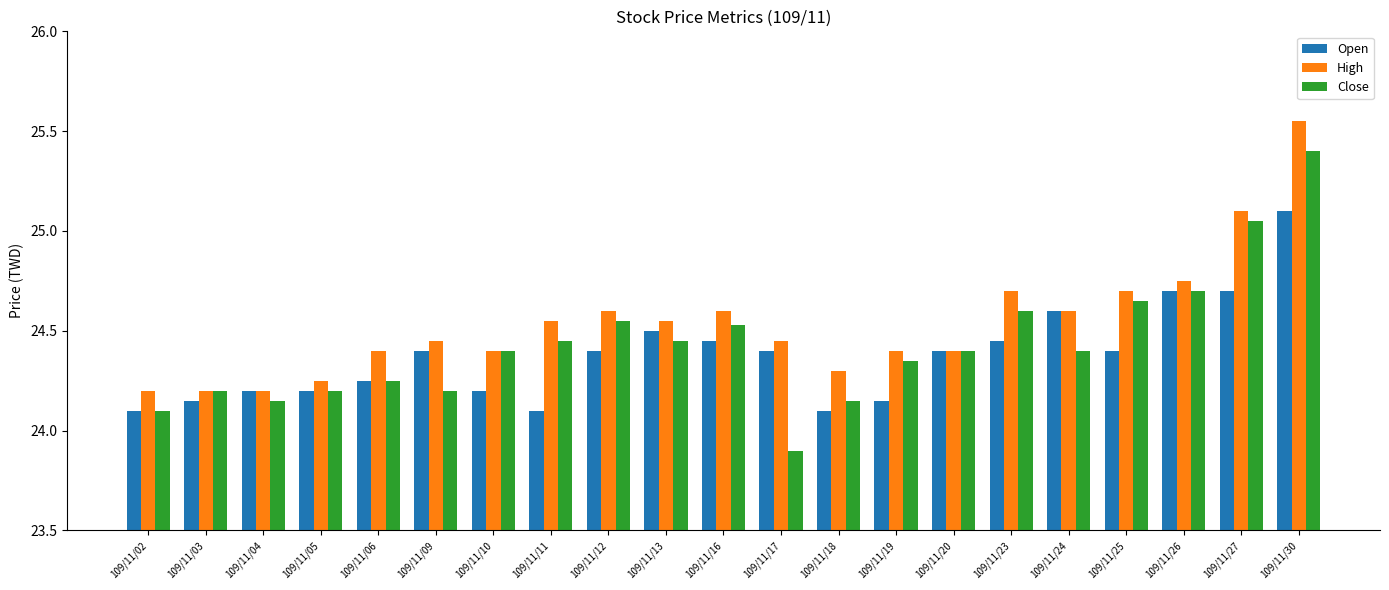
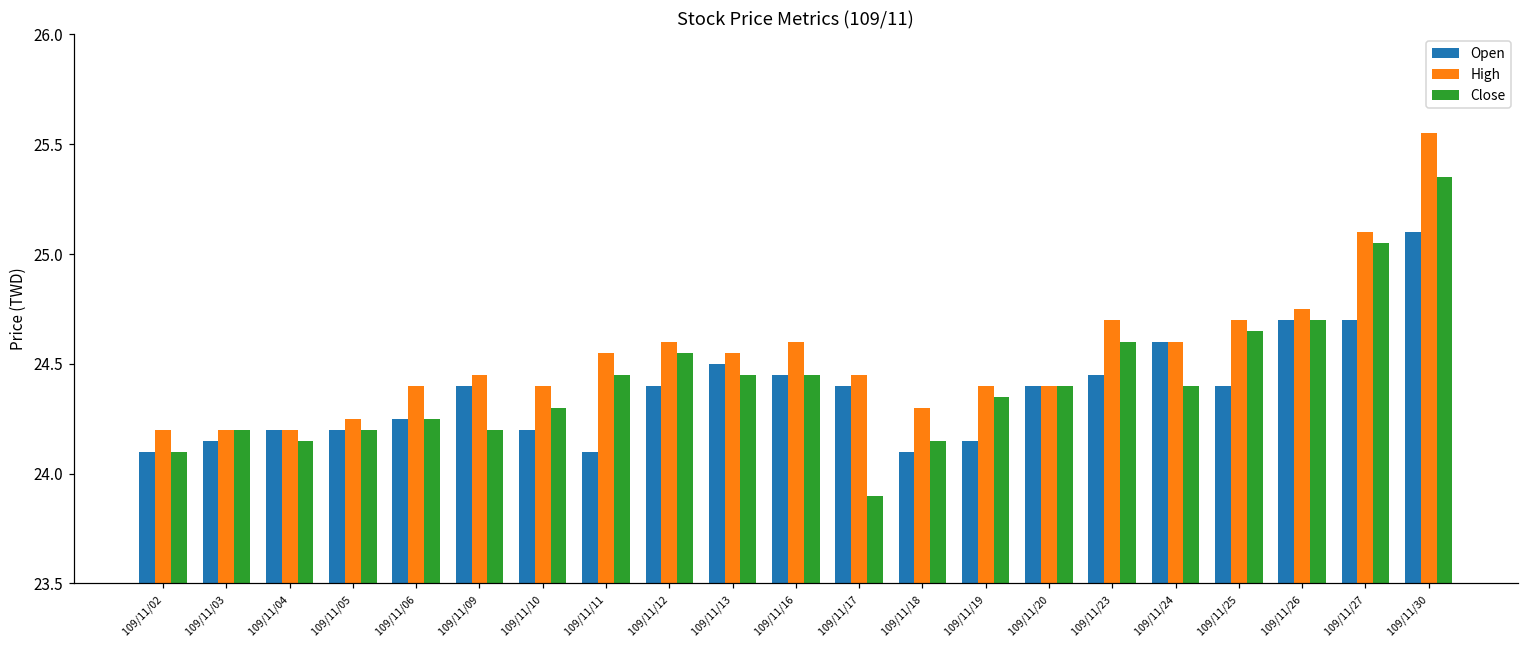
  {
    "Open": {
      "109/11/02": 24.10,
      "109/11/03": 24.15,
      "109/11/04": 24.20,
      "109/11/05": 24.20,
      "109/11/06": 24.25,
      "109/11/09": 24.40,
      "109/11/10": 24.20,
      "109/11/11": 24.10,
      "109/11/12": 24.40,
      "109/11/13": 24.50,
      "109/11/16": 24.45,
      "109/11/17": 24.40,
      "109/11/18": 24.10,
      "109/11/19": 24.15,
      "109/11/20": 24.40,
      "109/11/23": 24.45,
      "109/11/24": 24.60,
      "109/11/25": 24.40,
      "109/11/26": 24.70,
      "109/11/27": 24.70,
      "109/11/30": 25.10
    },
    "High": {
      "109/11/02": 24.20,
      "109/11/03": 24.20,
      "109/11/04": 24.20,
      "109/11/05": 24.25,
      "109/11/06": 24.40,
      "109/11/09": 24.45,
      "109/11/10": 24.40,
      "109/11/11": 24.55,
      "109/11/12": 24.60,
      "109/11/13": 24.55,
      "109/11/16": 24.60,
      "109/11/17": 24.45,
      "109/11/18": 24.30,
      "109/11/19": 24.40,
      "109/11/20": 24.40,
      "109/11/23": 24.70,
      "109/11/24": 24.60,
      "109/11/25": 24.70,
      "109/11/26": 24.75,
      "109/11/27": 25.10,
      "109/11/30": 25.55
    },
    "Close": {
      "109/11/02": 24.10,
      "109/11/03": 24.20,
      "109/11/04": 24.15,
      "109/11/05": 24.20,
      "109/11/06": 24.25,
      "109/11/09": 24.20,
-     "109/11/10": 24.4,
+     "109/11/10": 24.3,
      "109/11/11": 24.45,
      "109/11/12": 24.55,
      "109/11/13": 24.45,
-     "109/11/16": 24.53,
+     "109/11/16": 24.45,
      "109/11/17": 23.90,
      "109/11/18": 24.15,
      "109/11/19": 24.35,
      "109/11/20": 24.40,
      "109/11/23": 24.60,
      "109/11/24": 24.40,
      "109/11/25": 24.65,
      "109/11/26": 24.70,
      "109/11/27": 25.05,
-     "109/11/30": 25.40
+     "109/11/30": 25.35
    }
  }
